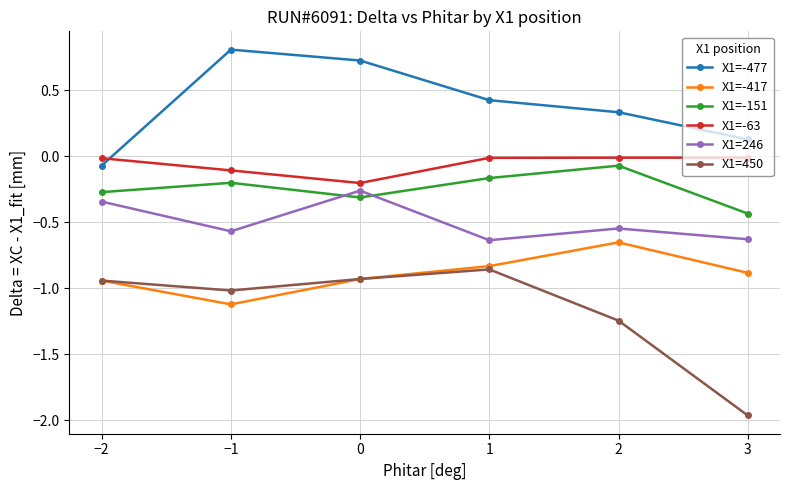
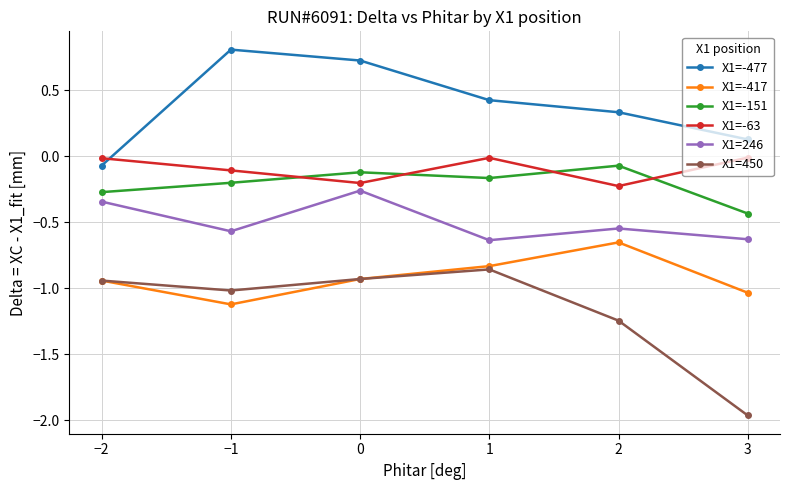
  {
    "X1=-477": {
      "−2": -0.07,
      "−1": 0.81,
      "0": 0.73,
      "1": 0.43,
      "2": 0.33
    },
    "X1=-417": {
      "−1": -1.12,
      "1": -0.83,
      "2": -0.65,
-     "3": -0.88
+     "3": -1.03
    },
    "X1=-151": {
      "−2": -0.27,
      "−1": -0.20,
-     "0": -0.31,
+     "0": -0.12,
      "1": -0.16,
      "2": -0.07,
      "3": -0.43
    },
    "X1=-63": {
      "−2": -0.01,
      "−1": -0.11,
      "0": -0.20,
      "1": -0.01,
-     "2": -0.01
+     "2": -0.22
    },
    "X1=246": {
      "−2": -0.34,
      "−1": -0.57,
      "0": -0.26,
      "1": -0.63,
      "2": -0.55,
      "3": -0.63
    },
    "X1=450": {
      "−1": -1.02,
      "1": -0.86,
      "2": -1.24,
      "3": -1.96
    }
  }
